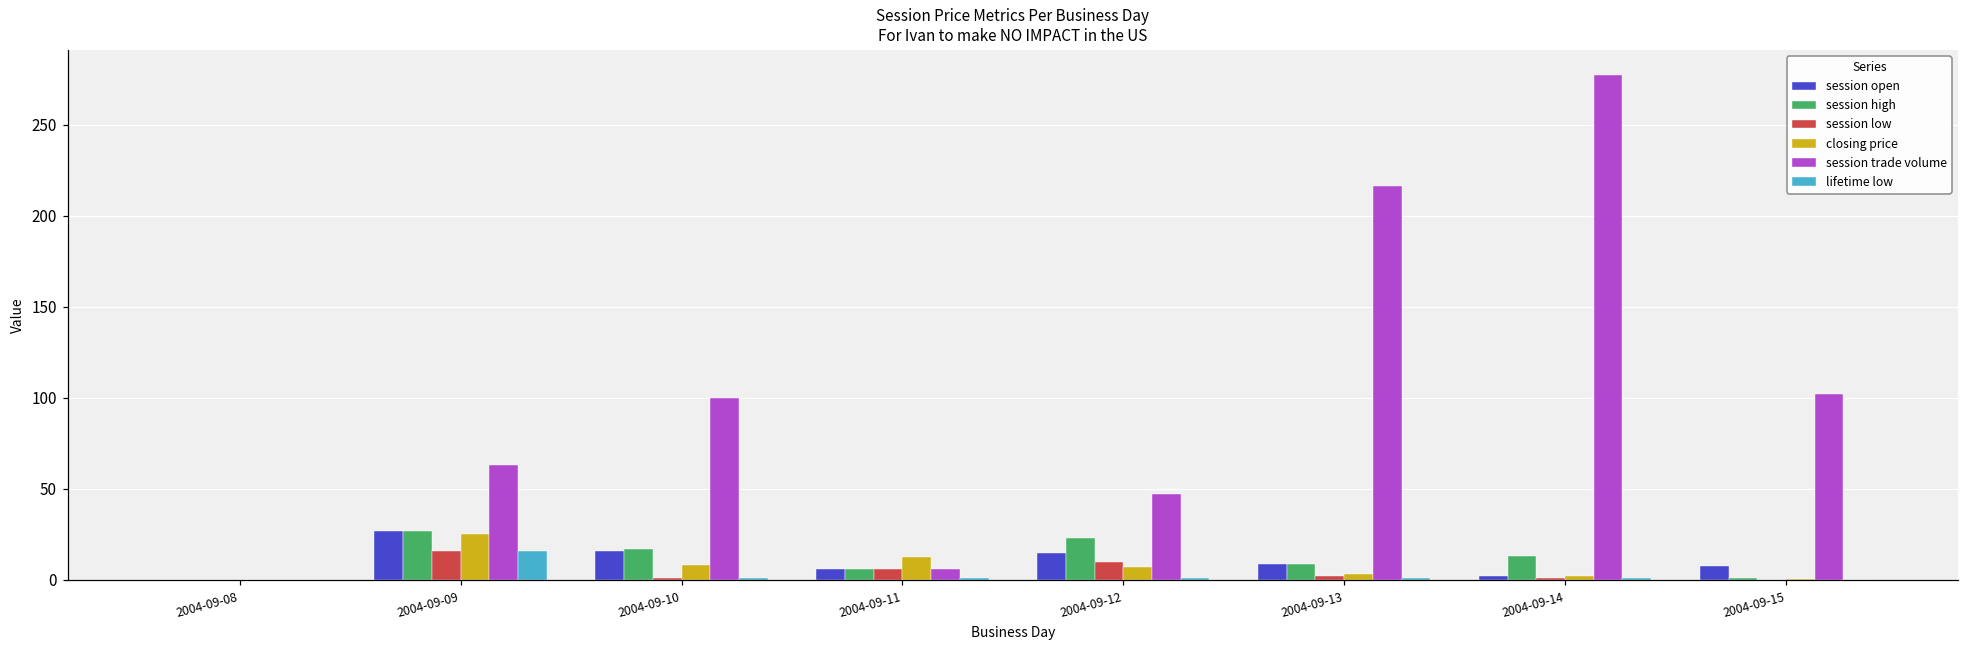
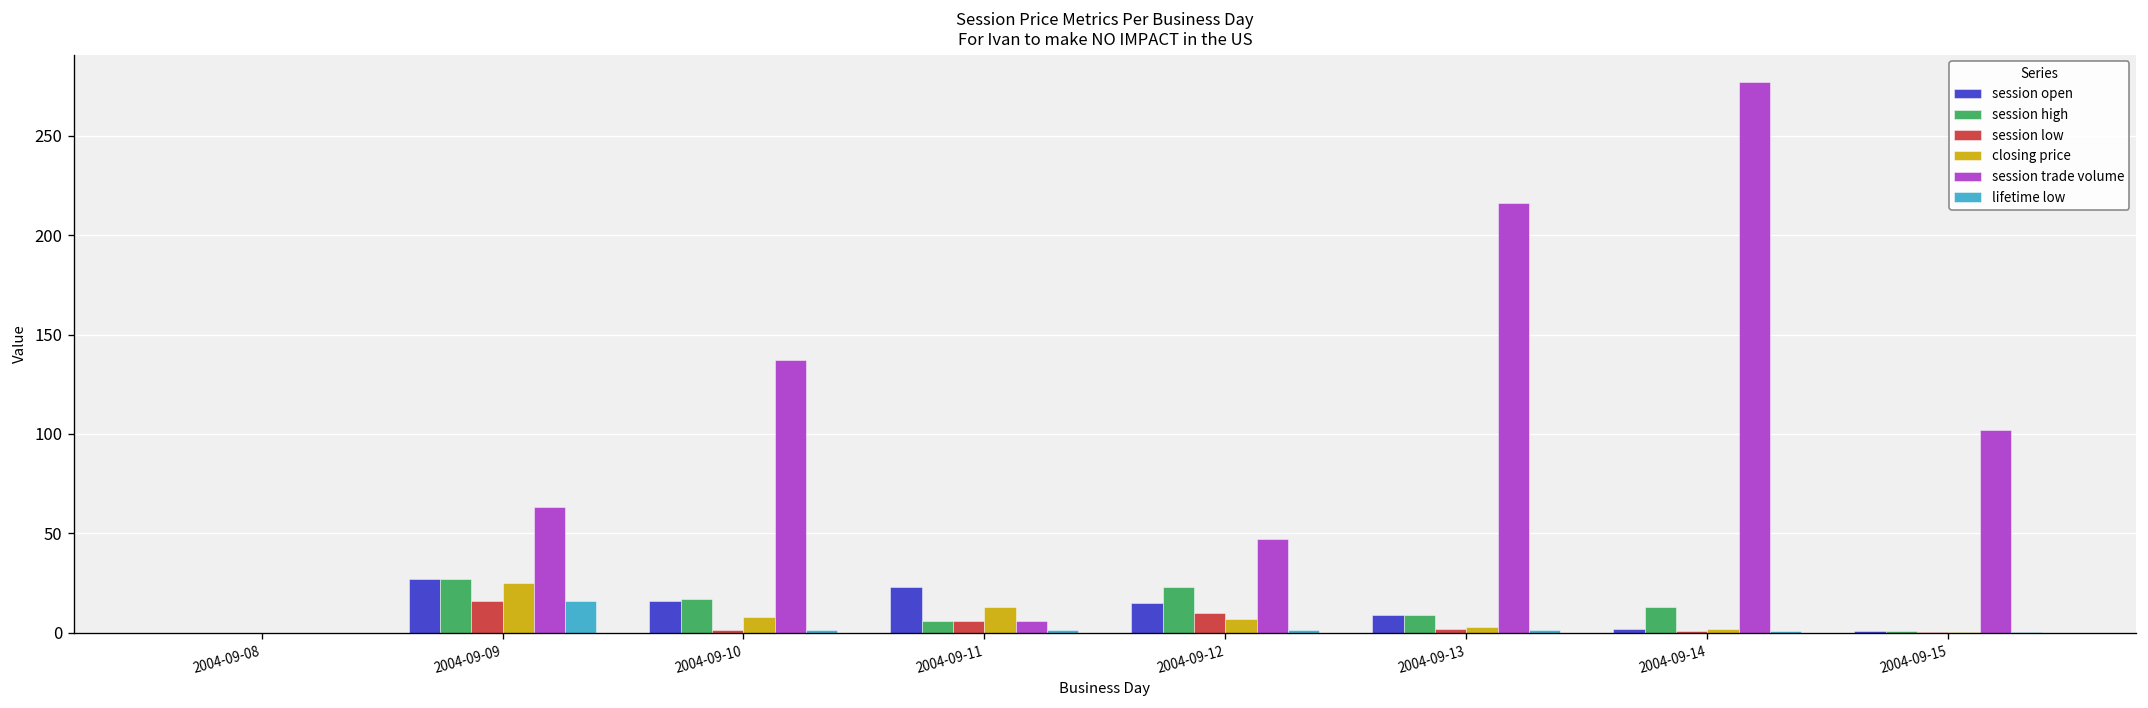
  {
    "session open": {
      "2004-09-08": 0,
      "2004-09-09": 27,
      "2004-09-10": 16,
-     "2004-09-11": 6,
+     "2004-09-11": 23,
      "2004-09-12": 15,
      "2004-09-13": 9,
      "2004-09-14": 2,
-     "2004-09-15": 8
+     "2004-09-15": 1
    },
    "session high": {
      "2004-09-08": 0,
      "2004-09-09": 27,
      "2004-09-10": 17,
      "2004-09-11": 6,
      "2004-09-12": 23,
      "2004-09-13": 9,
      "2004-09-14": 13
    },
    "session low": {
      "2004-09-08": 0,
      "2004-09-09": 16,
      "2004-09-11": 6,
      "2004-09-12": 10,
      "2004-09-13": 2
    },
    "closing price": {
      "2004-09-08": 0,
      "2004-09-09": 25,
      "2004-09-10": 8,
      "2004-09-11": 13,
      "2004-09-12": 7,
      "2004-09-13": 3,
      "2004-09-14": 2
    },
    "session trade volume": {
      "2004-09-08": 0,
      "2004-09-09": 63,
-     "2004-09-10": 100,
+     "2004-09-10": 137,
      "2004-09-11": 6,
      "2004-09-12": 47,
      "2004-09-13": 216,
      "2004-09-14": 277,
      "2004-09-15": 102
    },
    "lifetime low": {
      "2004-09-08": 0,
      "2004-09-09": 16
    }
  }
